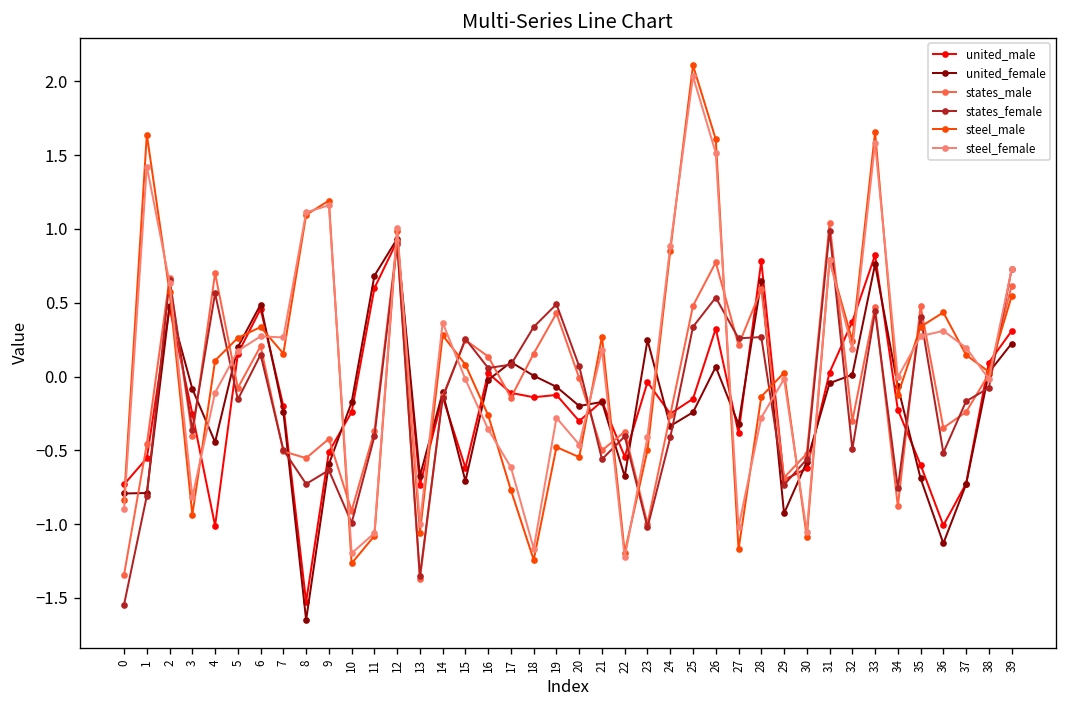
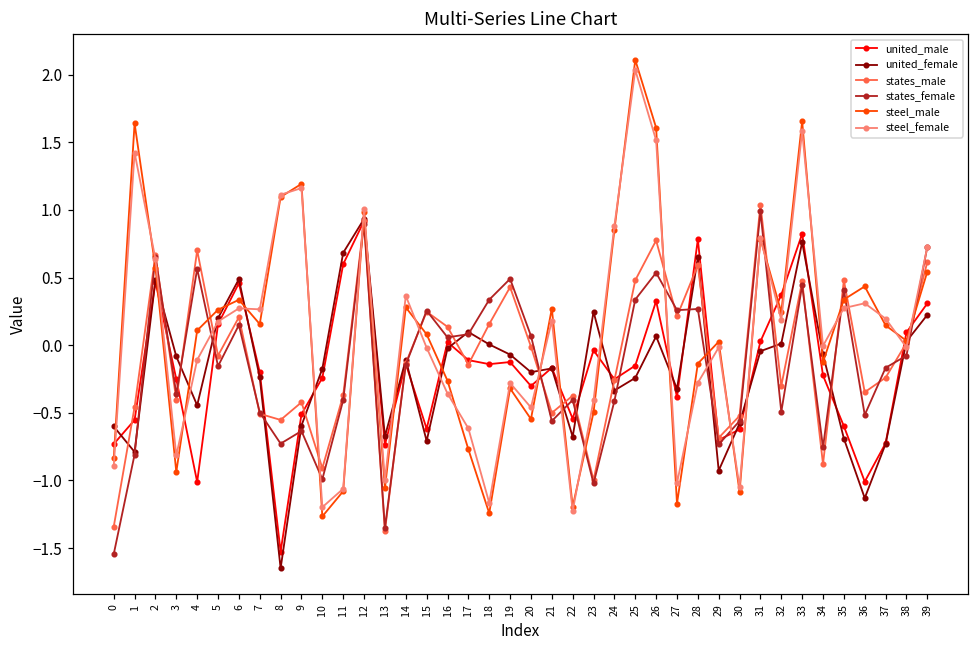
  {
    "united_male": {
      "0": -0.73,
      "1": -0.55,
      "3": -0.25,
      "4": -1.01,
      "6": 0.46,
      "7": -0.20,
      "8": -1.53,
      "9": -0.51,
      "10": -0.24,
      "11": 0.60,
      "13": -0.74,
      "15": -0.62,
      "16": 0.02,
      "17": -0.11,
      "18": -0.14,
      "19": -0.12,
      "20": -0.30,
      "22": -0.54,
      "23": -0.04,
      "25": -0.15,
      "26": 0.33,
      "27": -0.38,
      "28": 0.78,
      "30": -0.62,
      "31": 0.03,
      "32": 0.37,
      "33": 0.82,
      "34": -0.22,
      "35": -0.60,
      "36": -1.01,
      "38": 0.09,
      "39": 0.31
    },
    "united_female": {
-     "0": -0.79,
+     "0": -0.60,
      "3": -0.08,
      "4": -0.44,
      "5": 0.20,
      "6": 0.49,
      "7": -0.24,
      "8": -1.65,
      "9": -0.59,
      "10": -0.17,
      "11": 0.68,
      "13": -0.67,
      "14": -0.11,
      "15": -0.71,
      "16": -0.02,
      "18": 0.01,
      "19": -0.07,
      "20": -0.20,
      "22": -0.68,
      "23": 0.25,
      "24": -0.34,
      "25": -0.24,
      "26": 0.07,
      "27": -0.32,
      "28": 0.65,
      "29": -0.93,
      "31": -0.04,
      "32": 0.01,
      "33": 0.76,
      "34": -0.07,
      "35": -0.69,
      "36": -1.13,
      "39": 0.22
    },
    "states_female": {
      "0": -1.54,
      "3": -0.36,
      "4": 0.56,
      "5": -0.16,
      "6": 0.15,
      "8": -0.73,
      "9": -0.63,
      "10": -0.99,
      "11": -0.41,
      "12": 0.90,
      "16": 0.06,
      "18": 0.34,
      "19": 0.49,
      "20": 0.07,
      "21": -0.56,
      "22": -0.41,
      "23": -1.02,
      "24": -0.41,
      "25": 0.34,
      "26": 0.54,
      "27": 0.26,
      "28": 0.27,
      "29": -0.73,
      "31": 0.99,
      "32": -0.49,
      "33": 0.44,
      "34": -0.76,
      "35": 0.41,
      "36": -0.52,
      "37": -0.17,
      "38": -0.08
    },
    "steel_male": {
      "0": -0.84,
      "1": 1.64,
      "2": 0.57,
      "3": -0.94,
      "4": 0.11,
      "5": 0.26,
      "6": 0.34,
      "7": 0.16,
      "9": 1.19,
      "10": -1.27,
      "12": 0.99,
      "13": -1.06,
      "14": 0.28,
      "15": 0.08,
      "16": -0.26,
      "17": -0.77,
      "18": -1.24,
-     "19": -0.48,
+     "19": -0.32,
      "20": -0.55,
      "21": 0.27,
      "22": -1.19,
      "23": -0.50,
      "24": 0.85,
      "25": 2.11,
      "26": 1.61,
      "27": -1.17,
      "28": -0.14,
      "29": 0.03,
      "30": -1.09,
      "32": 0.24,
      "33": 1.66,
      "34": -0.12,
      "35": 0.34,
      "36": 0.43,
      "37": 0.15,
      "39": 0.54
    }
  }
